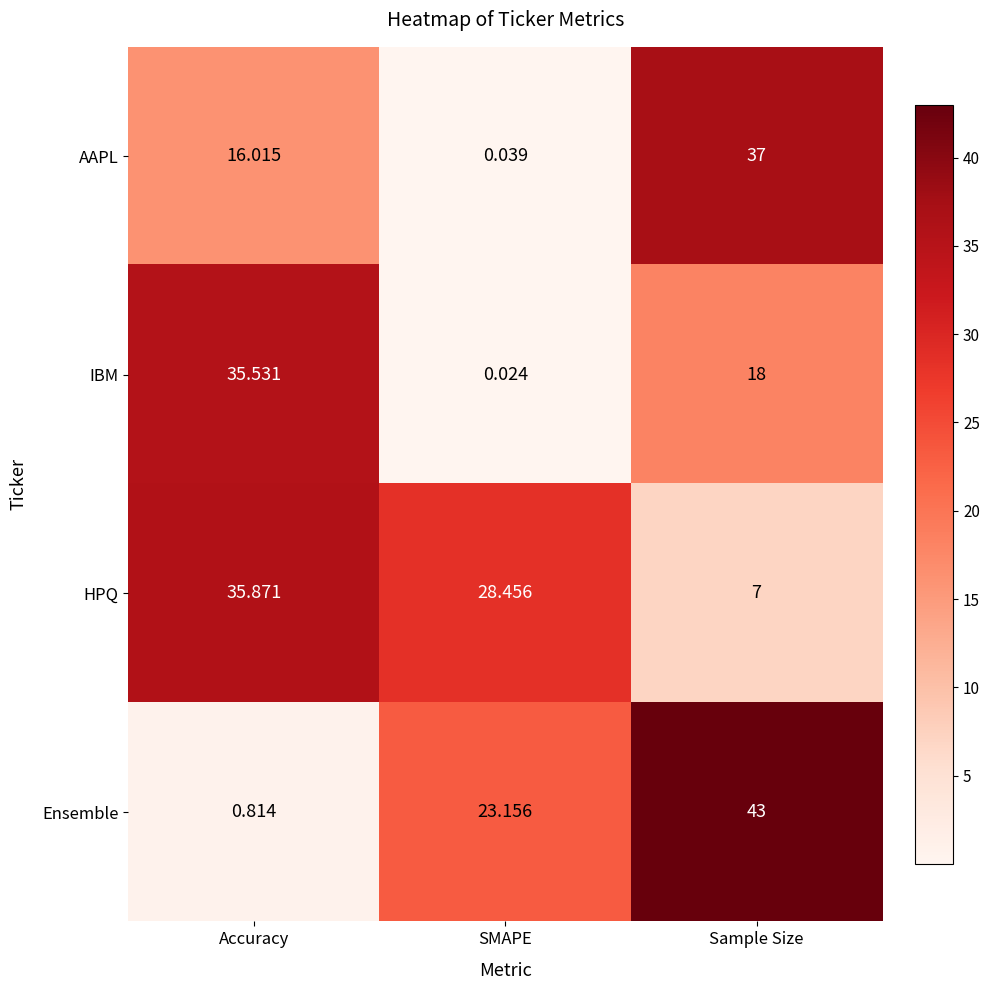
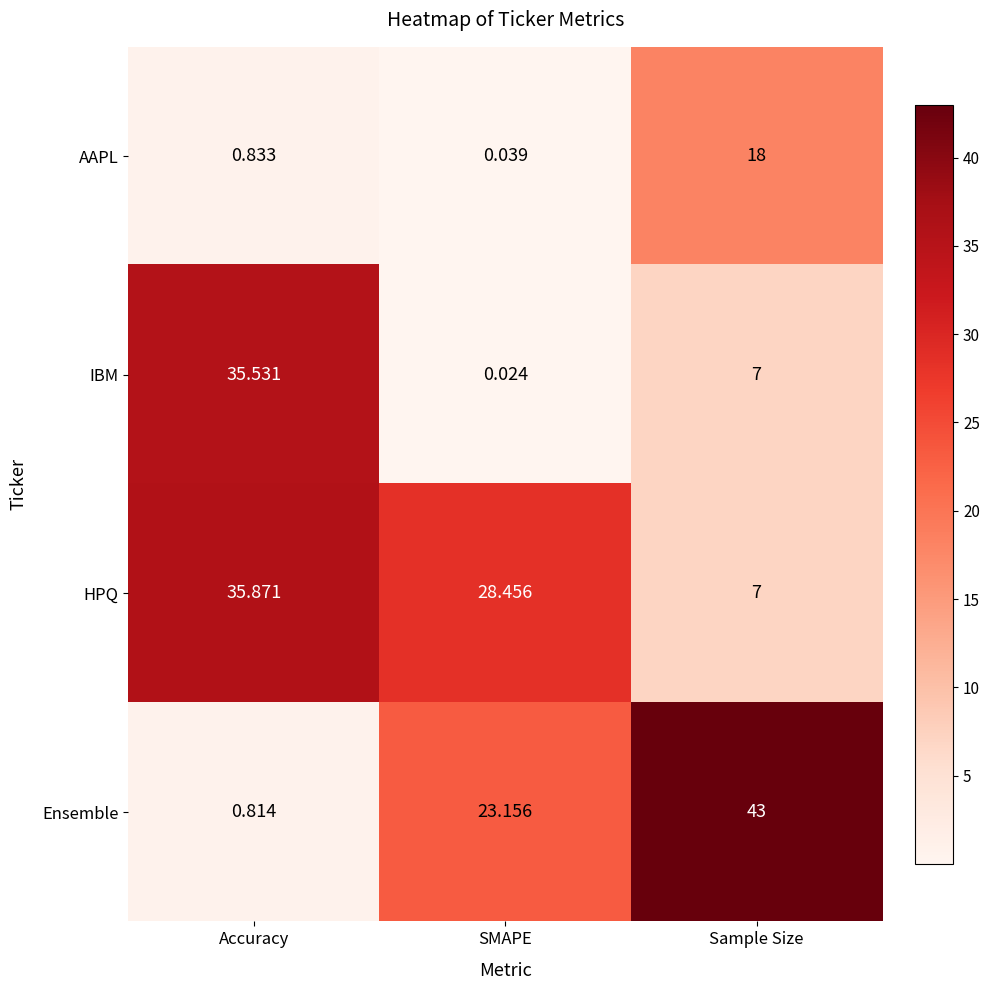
  {
    "AAPL": {
-     "Accuracy": 16.015,
+     "Accuracy": 0.833,
      "SMAPE": 0.039,
-     "Sample Size": 37
+     "Sample Size": 18
    },
    "IBM": {
      "Accuracy": 35.531,
      "SMAPE": 0.024,
-     "Sample Size": 18
+     "Sample Size": 7
    },
    "HPQ": {
      "Accuracy": 35.871,
      "SMAPE": 28.456,
      "Sample Size": 7
    },
    "Ensemble": {
      "Accuracy": 0.814,
      "SMAPE": 23.156,
      "Sample Size": 43
    }
  }
